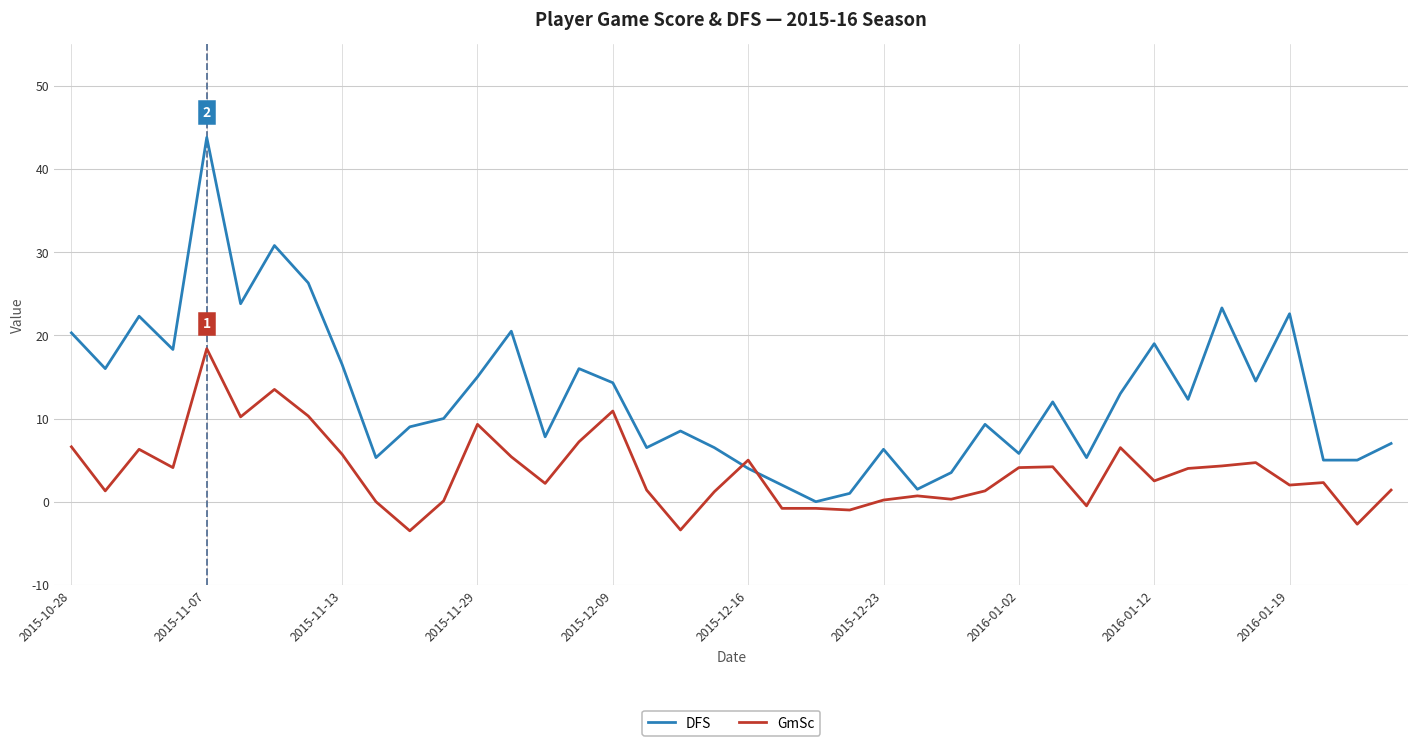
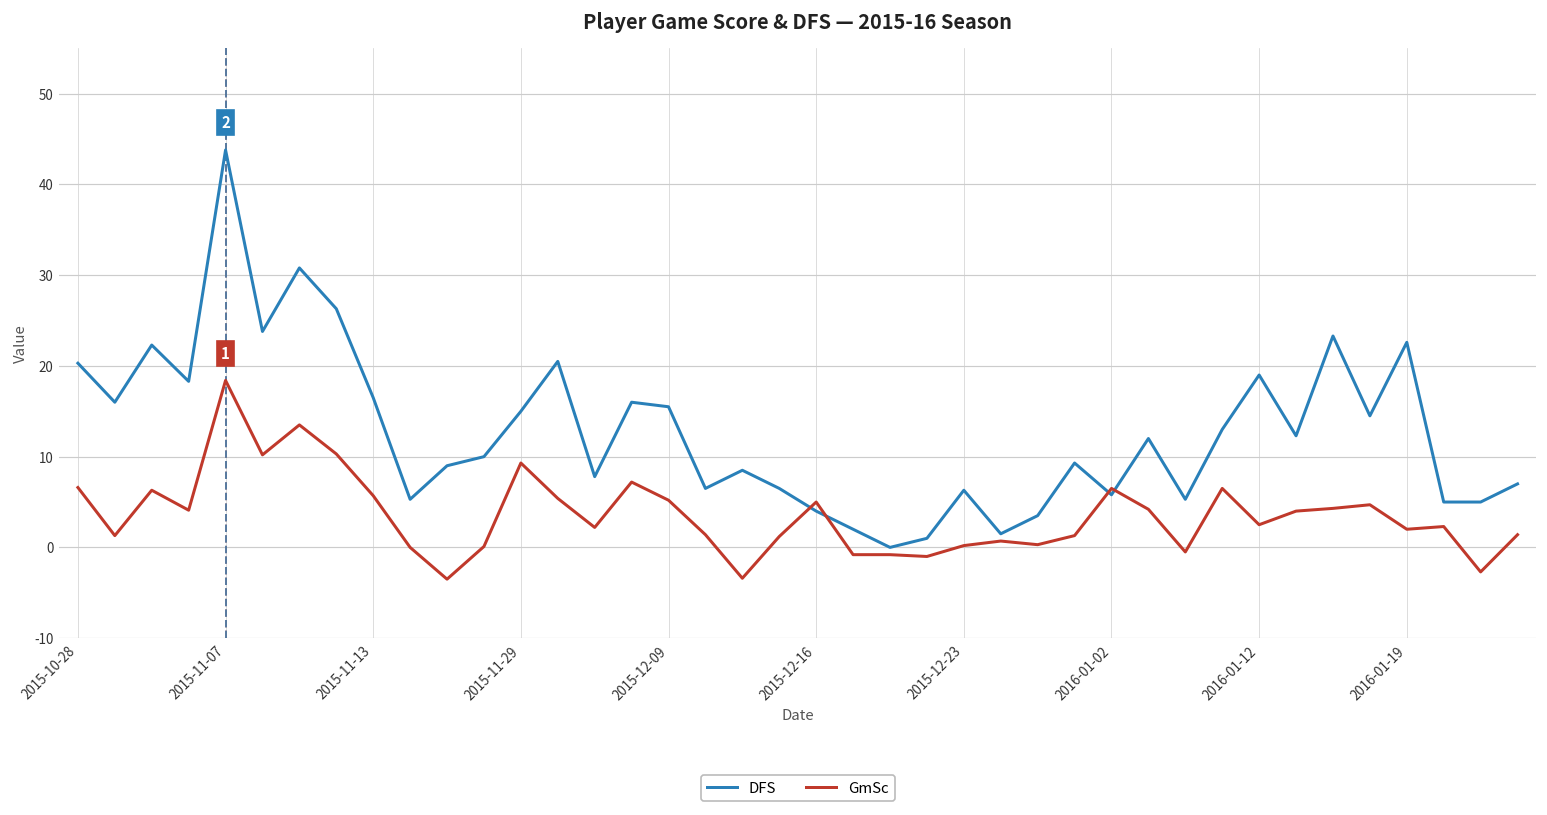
  {
    "DFS": {
      "2015-10-28": 20,
      "2015-11-13": 17,
      "2015-11-29": 15,
-     "2015-12-09": 14,
+     "2015-12-09": 16,
      "2015-12-16": 4,
      "2015-12-23": 6,
      "2016-01-02": 6,
      "2016-01-12": 19,
      "2016-01-19": 23
    },
    "GmSc": {
      "2015-10-28": 7,
      "2015-11-13": 6,
      "2015-11-29": 9,
-     "2015-12-09": 11,
+     "2015-12-09": 5,
      "2015-12-16": 5,
      "2015-12-23": 0,
-     "2016-01-02": 4,
+     "2016-01-02": 7,
      "2016-01-12": 3,
      "2016-01-19": 2
    }
  }
